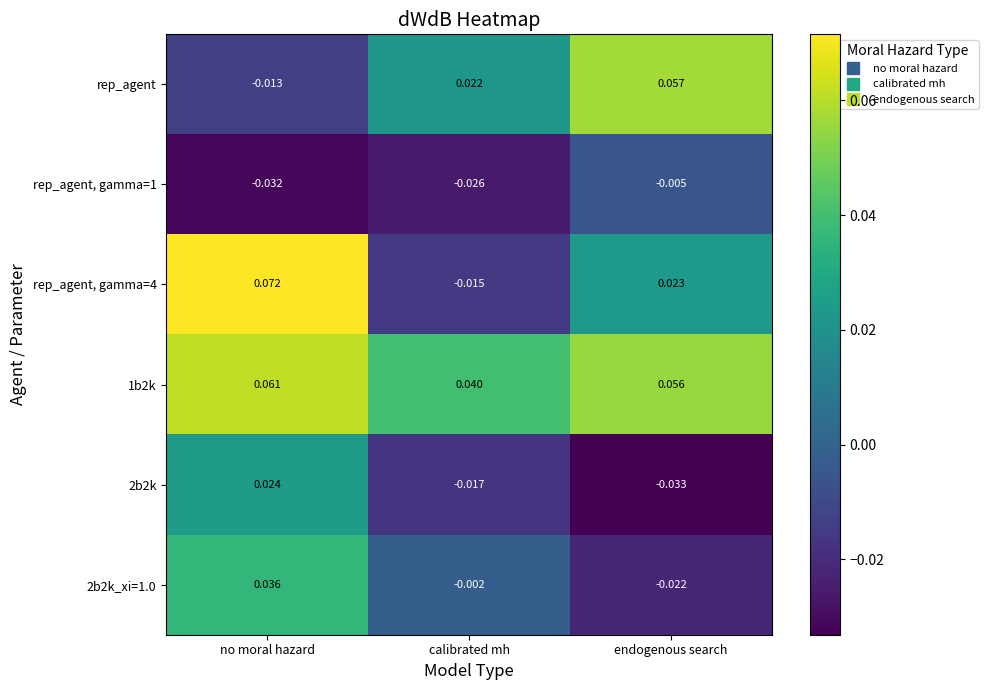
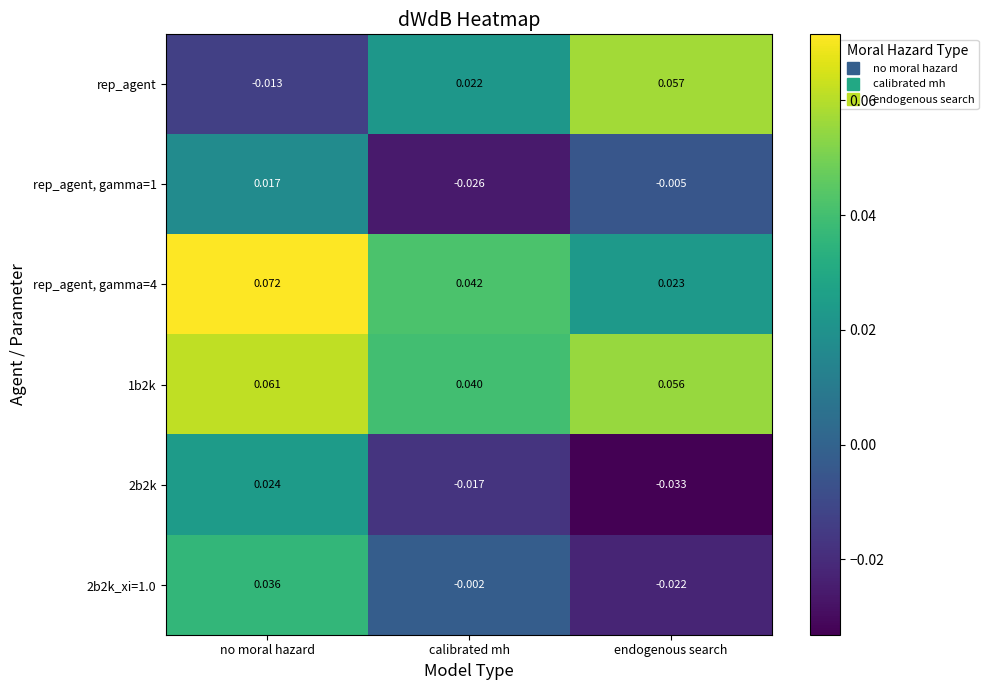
  {
    "rep_agent": {
      "no moral hazard": -0.013,
      "calibrated mh": 0.022,
      "endogenous search": 0.057
    },
    "rep_agent, gamma=1": {
-     "no moral hazard": -0.032,
+     "no moral hazard": 0.017,
      "calibrated mh": -0.026,
      "endogenous search": -0.005
    },
    "rep_agent, gamma=4": {
      "no moral hazard": 0.072,
-     "calibrated mh": -0.015,
+     "calibrated mh": 0.042,
      "endogenous search": 0.023
    },
    "1b2k": {
      "no moral hazard": 0.061,
      "calibrated mh": 0.040,
      "endogenous search": 0.056
    },
    "2b2k": {
      "no moral hazard": 0.024,
      "calibrated mh": -0.017,
      "endogenous search": -0.033
    },
    "2b2k_xi=1.0": {
      "no moral hazard": 0.036,
      "calibrated mh": -0.002,
      "endogenous search": -0.022
    }
  }
